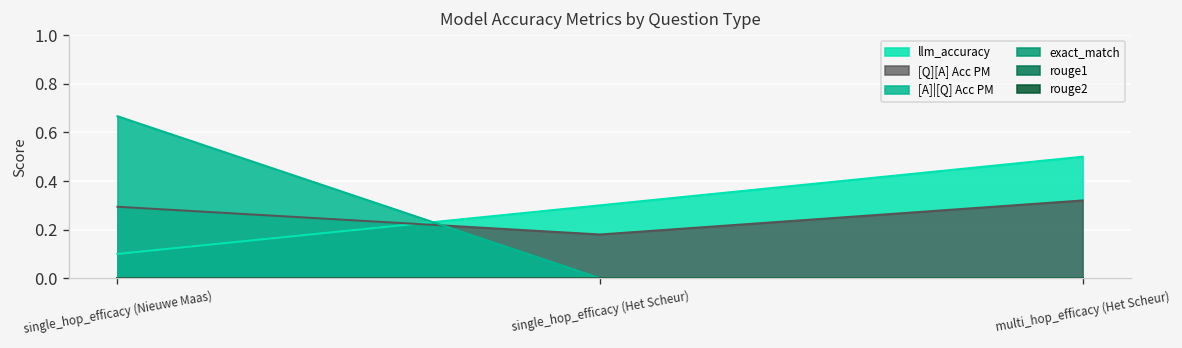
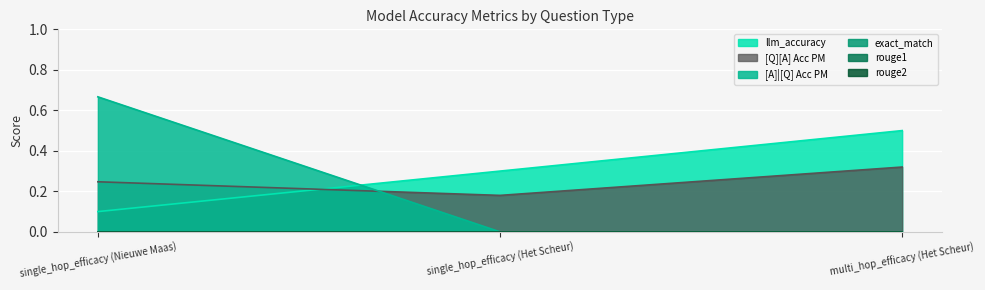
  {
    "[Q][A] Acc PM": {
-     "single_hop_efficacy (Nieuwe Maas)": 0.29,
+     "single_hop_efficacy (Nieuwe Maas)": 0.25,
      "single_hop_efficacy (Het Scheur)": 0.18,
      "multi_hop_efficacy (Het Scheur)": 0.32
    },
    "rouge2": {
      "single_hop_efficacy (Nieuwe Maas)": 0.00
    }
  }
